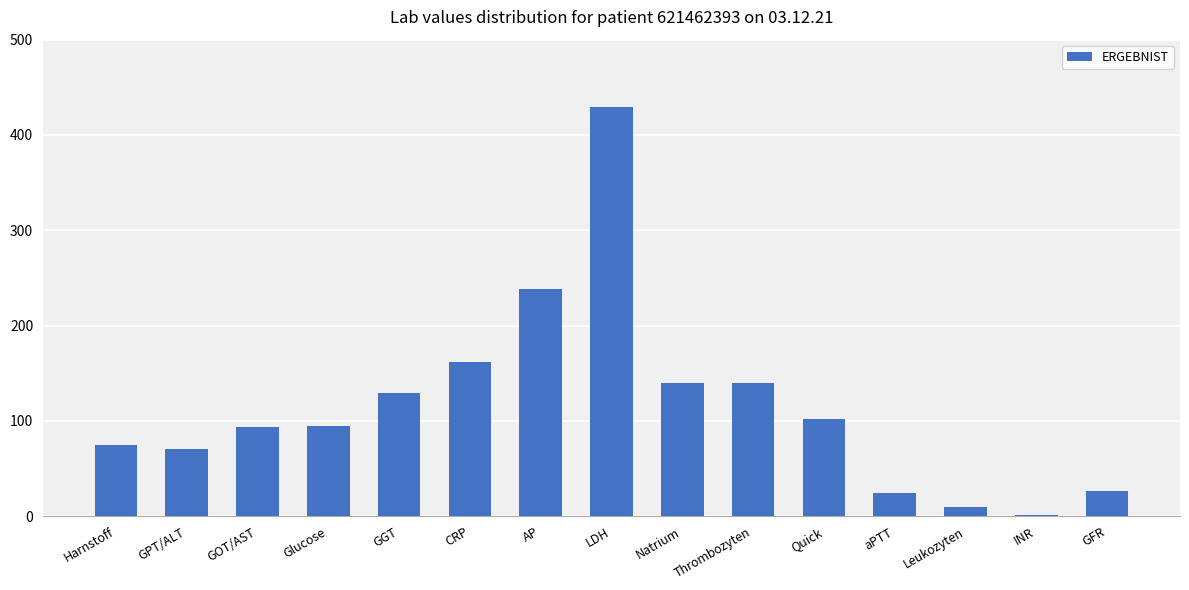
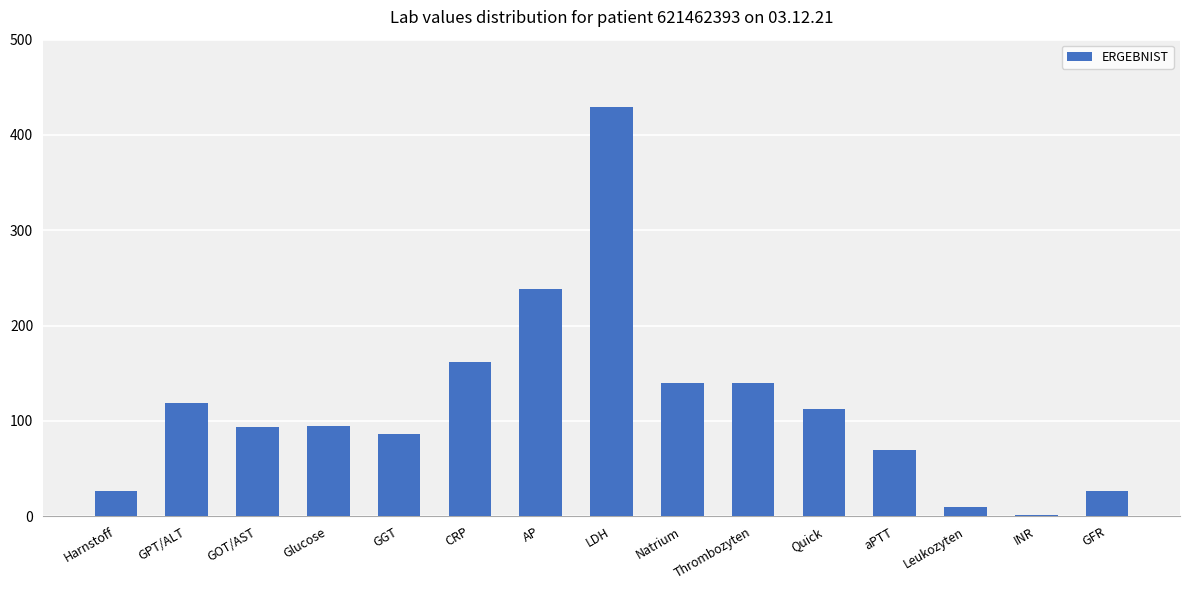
  {
-   "Harnstoff": 80,
-   "GPT/ALT": 70,
+   "Harnstoff": 30,
+   "GPT/ALT": 120,
    "GOT/AST": 90,
    "Glucose": 100,
-   "GGT": 130,
+   "GGT": 90,
    "CRP": 160,
    "AP": 240,
    "LDH": 430,
    "Natrium": 140,
    "Thrombozyten": 140,
-   "Quick": 100,
-   "aPTT": 20,
+   "Quick": 110,
+   "aPTT": 70,
    "Leukozyten": 10,
    "GFR": 30
  }
